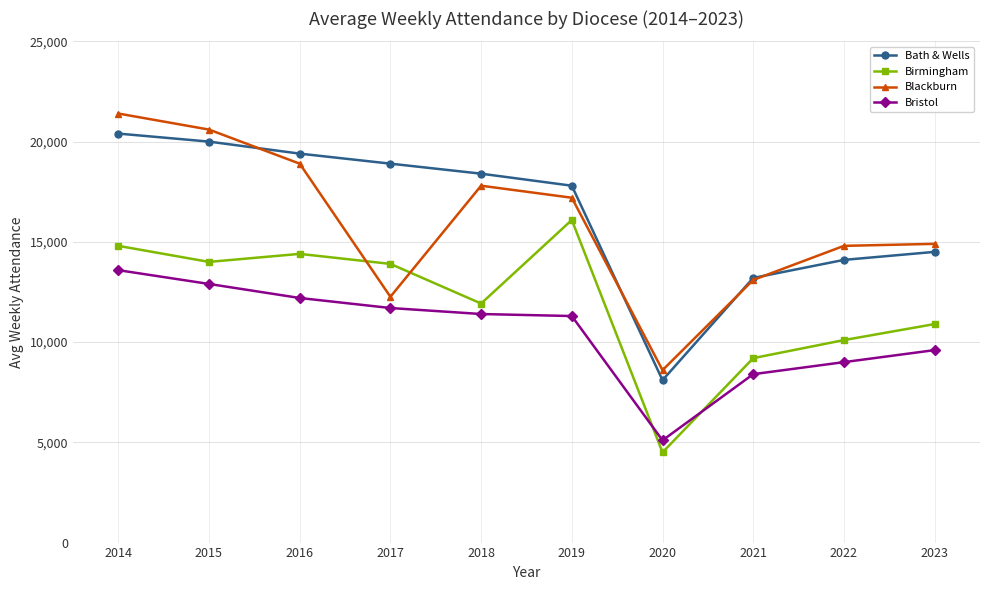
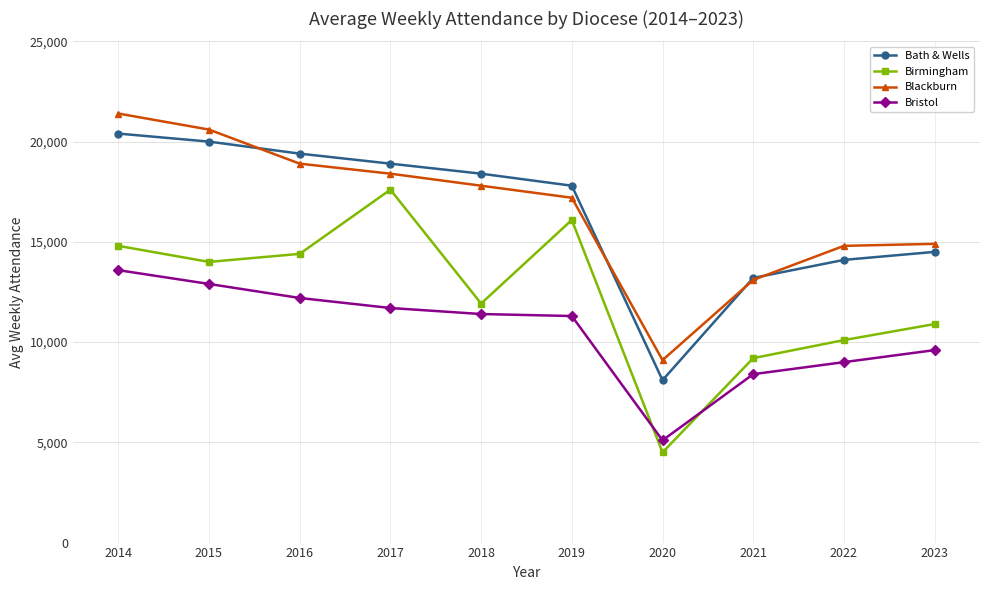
  {
    "Bath & Wells": {
      "2014": "20,400",
      "2015": "20,000",
      "2016": "19,400",
      "2017": "18,900",
      "2018": "18,400",
      "2019": "17,800",
      "2020": "8,100",
      "2022": "14,100",
      "2023": "14,500"
    },
    "Birmingham": {
      "2014": "14,800",
      "2015": "14,000",
      "2016": "14,400",
-     "2017": "13,900",
+     "2017": "17,600",
      "2018": "11,900",
      "2019": "16,100",
      "2020": "4,500",
      "2021": "9,200",
      "2022": "10,100",
      "2023": "10,900"
    },
    "Blackburn": {
      "2014": "21,400",
      "2015": "20,600",
      "2016": "18,900",
-     "2017": "12,300",
+     "2017": "18,400",
      "2018": "17,800",
      "2019": "17,200",
-     "2020": "8,600",
+     "2020": "9,100",
      "2022": "14,800",
      "2023": "14,900"
    },
    "Bristol": {
      "2014": "13,600",
      "2015": "12,900",
      "2016": "12,200",
      "2017": "11,700",
      "2018": "11,400",
      "2019": "11,300",
      "2020": "5,100",
      "2021": "8,400",
      "2022": "9,000",
      "2023": "9,600"
    }
  }
